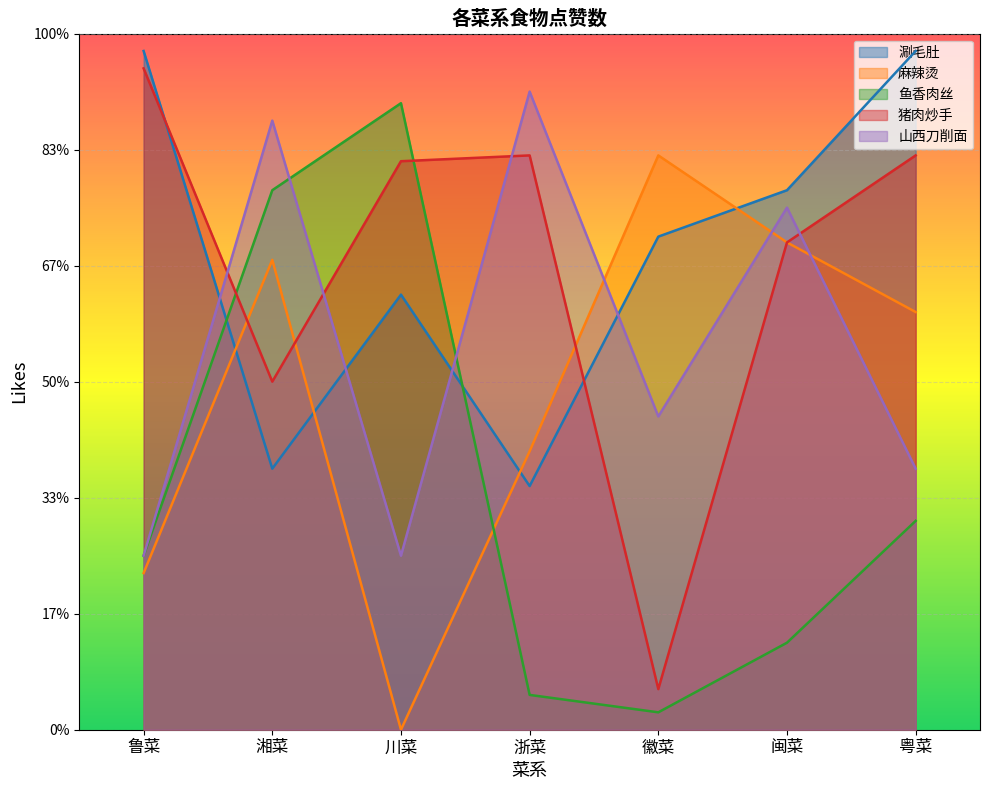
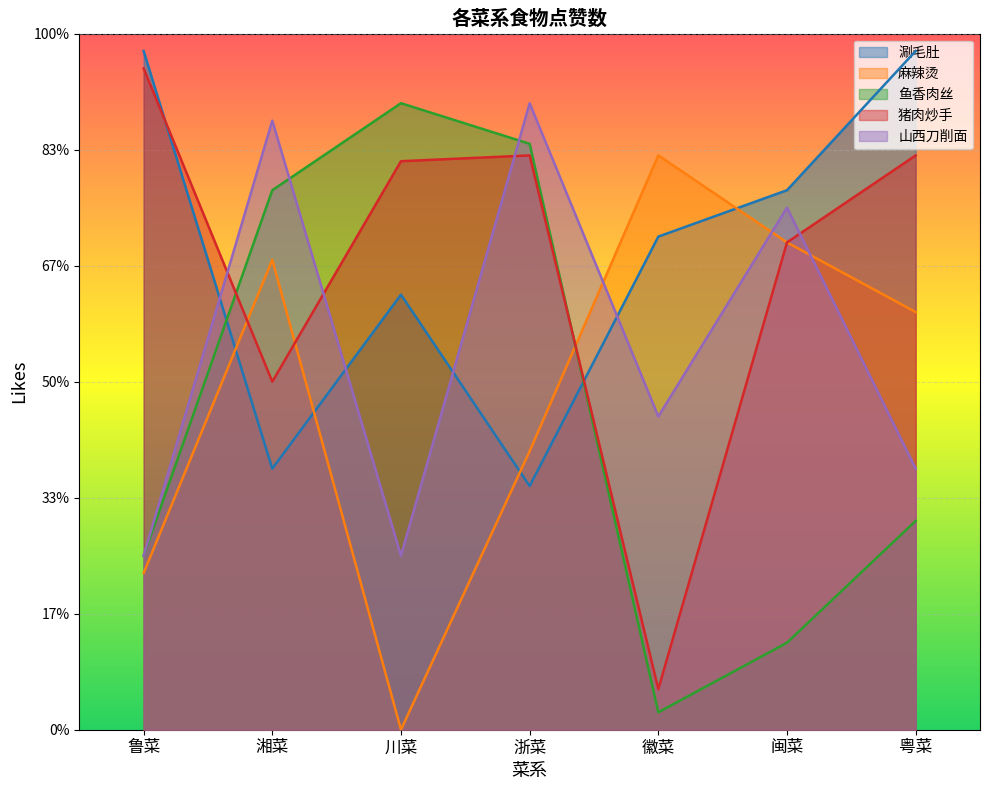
  {
    "涮毛肚": {
      "鲁菜": "98%",
      "湘菜": "38%",
      "川菜": "63%",
      "浙菜": "35%",
      "徽菜": "71%",
      "闽菜": "78%"
    },
    "麻辣烫": {
      "鲁菜": "23%",
      "湘菜": "68%",
      "川菜": "0%",
      "浙菜": "40%",
      "徽菜": "83%",
      "粤菜": "60%"
    },
    "鱼香肉丝": {
      "湘菜": "78%",
      "川菜": "90%",
-     "浙菜": "5%",
+     "浙菜": "84%",
      "徽菜": "3%",
      "闽菜": "13%",
      "粤菜": "30%"
    },
    "猪肉炒手": {
      "鲁菜": "95%",
      "湘菜": "50%",
      "川菜": "82%",
      "浙菜": "83%",
      "徽菜": "6%",
      "粤菜": "83%"
    },
    "山西刀削面": {
      "湘菜": "88%",
      "川菜": "25%",
-     "浙菜": "92%",
+     "浙菜": "90%",
      "徽菜": "45%",
      "闽菜": "75%",
      "粤菜": "38%"
    }
  }
